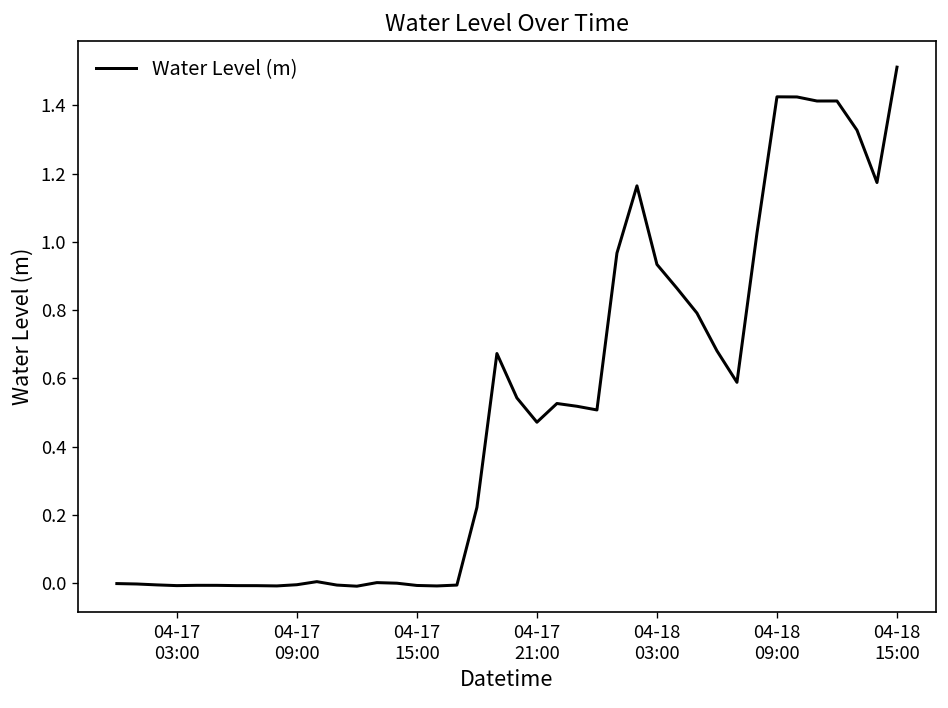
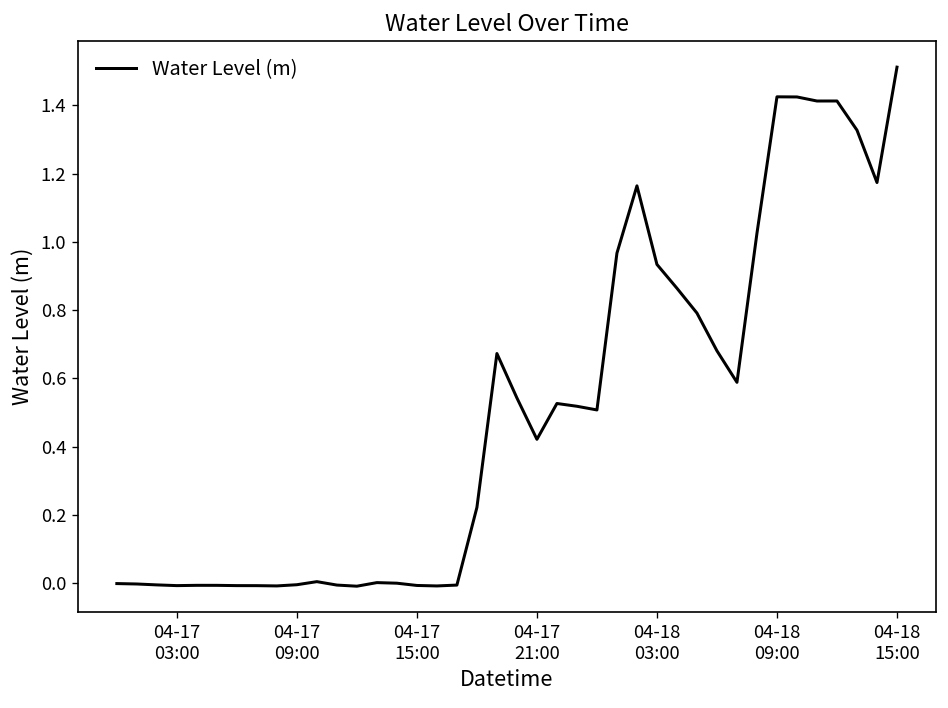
  {
    "04-17 03:00": -0.01,
    "04-17 09:00": -0.01,
    "04-17 15:00": -0.01,
-   "04-17 21:00": 0.47,
+   "04-17 21:00": 0.42,
    "04-18 03:00": 0.93,
    "04-18 09:00": 1.43,
    "04-18 15:00": 1.51
  }
